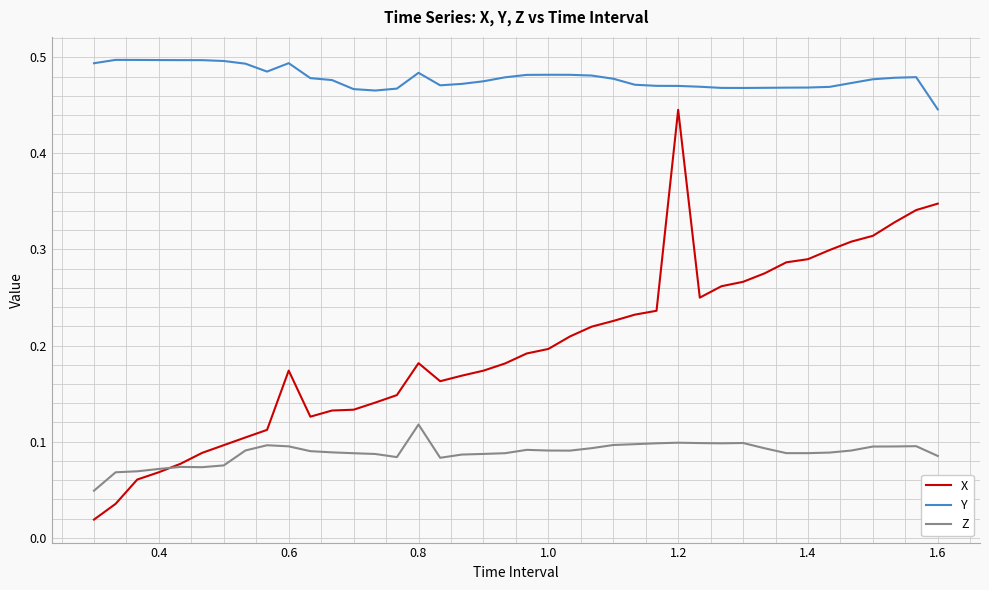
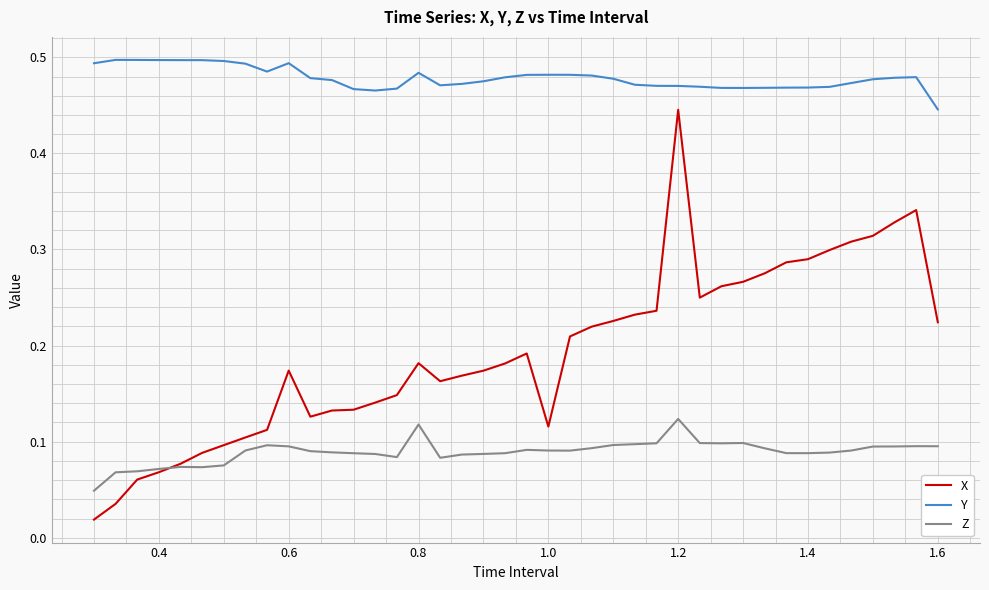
  {
    "X": {
      "0.4": 0.07,
      "0.6": 0.17,
      "0.8": 0.18,
-     "1.0": 0.20,
+     "1.0": 0.12,
      "1.2": 0.45,
      "1.4": 0.29,
-     "1.6": 0.35
+     "1.6": 0.22
    },
    "Y": {
      "0.4": 0.50,
      "0.6": 0.49,
      "0.8": 0.48,
      "1.0": 0.48,
      "1.2": 0.47,
      "1.4": 0.47,
      "1.6": 0.45
    },
    "Z": {
      "0.4": 0.07,
      "0.6": 0.10,
      "0.8": 0.12,
      "1.0": 0.09,
-     "1.2": 0.10,
+     "1.2": 0.12,
      "1.4": 0.09,
-     "1.6": 0.09
+     "1.6": 0.10
    }
  }
